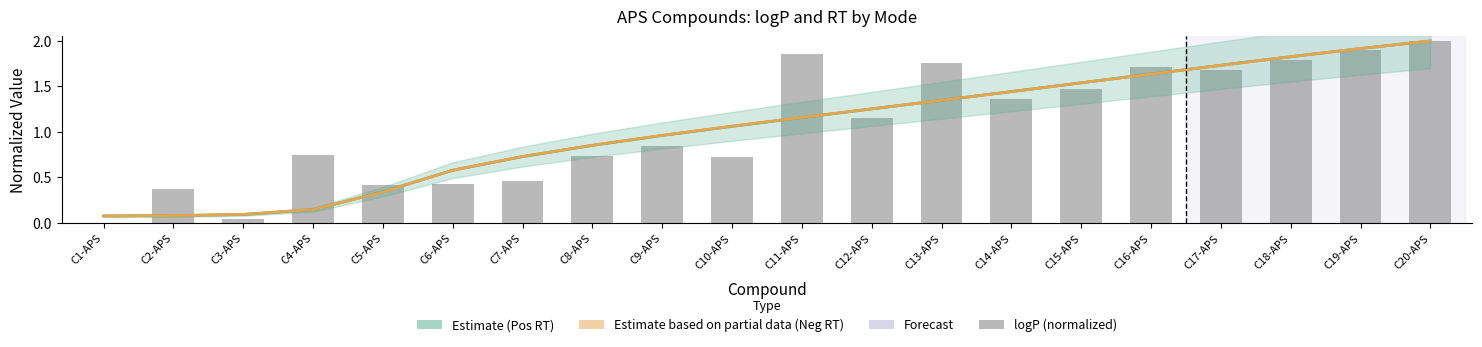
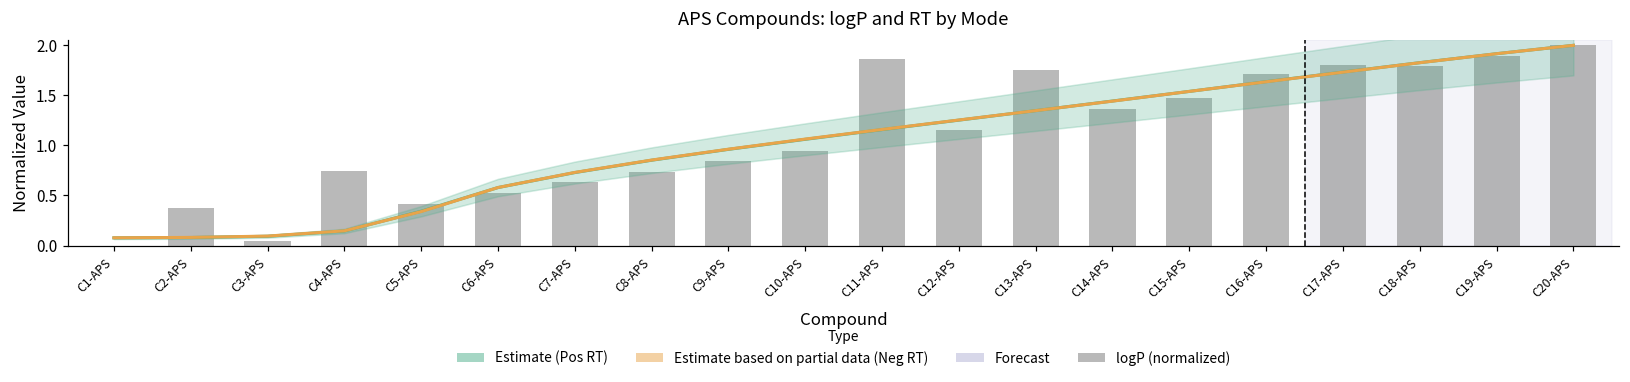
  {
    "logP (normalized)": {
      "C1-APS": 0.0,
      "C2-APS": 0.4,
      "C3-APS": 0.0,
      "C4-APS": 0.7,
      "C5-APS": 0.4,
-     "C6-APS": 0.4,
-     "C7-APS": 0.5,
+     "C6-APS": 0.5,
+     "C7-APS": 0.6,
      "C8-APS": 0.7,
      "C9-APS": 0.8,
-     "C10-APS": 0.7,
+     "C10-APS": 0.9,
      "C11-APS": 1.9,
      "C12-APS": 1.2,
      "C13-APS": 1.8,
      "C14-APS": 1.4,
      "C15-APS": 1.5,
      "C16-APS": 1.7,
-     "C17-APS": 1.7,
+     "C17-APS": 1.8,
      "C18-APS": 1.8,
      "C19-APS": 1.9,
      "C20-APS": 2.0
    }
  }
